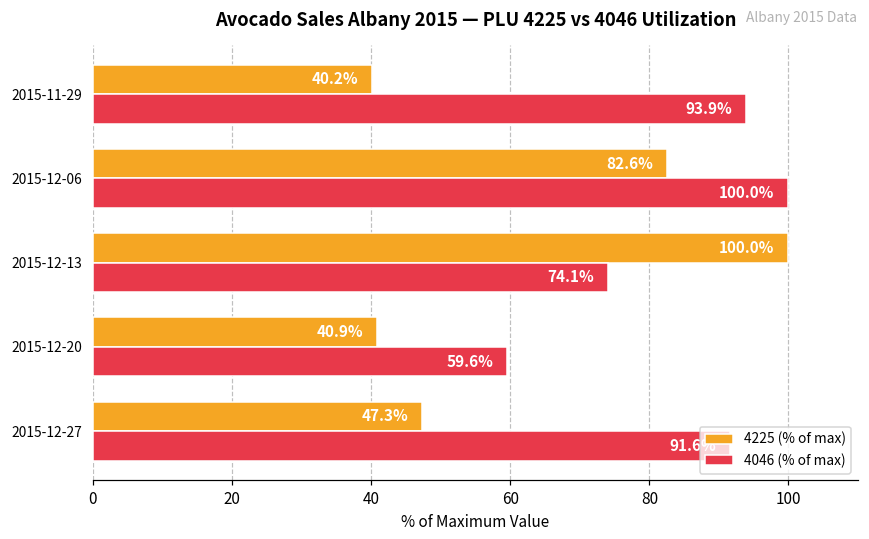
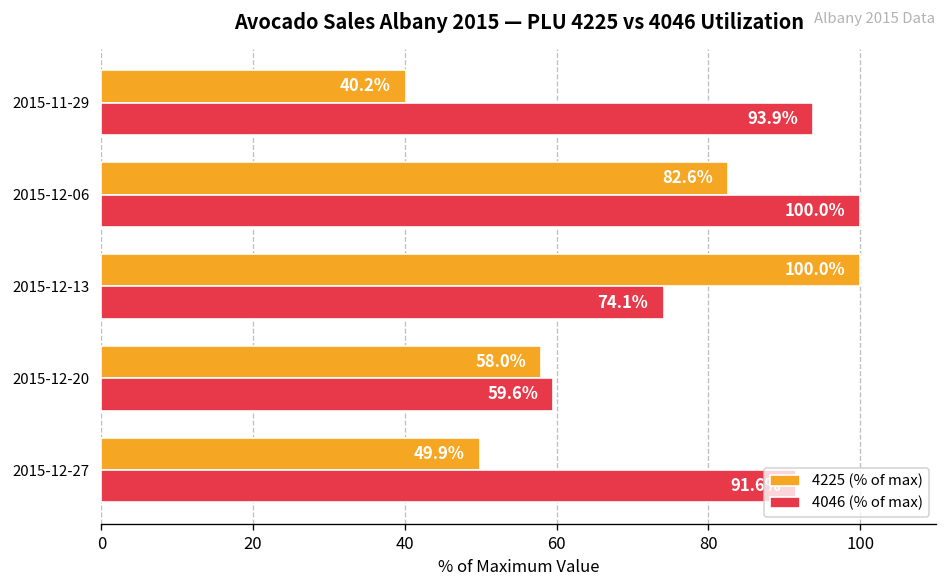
  {
    "4225 (% of max)": {
      "2015-11-29": "40.2%",
      "2015-12-06": "82.6%",
      "2015-12-13": "100.0%",
-     "2015-12-20": "40.9%",
-     "2015-12-27": "47.3%"
+     "2015-12-20": "58.0%",
+     "2015-12-27": "49.9%"
    },
    "4046 (% of max)": {
      "2015-11-29": "93.9%",
      "2015-12-06": "100.0%",
      "2015-12-13": "74.1%",
      "2015-12-20": "59.6%"
    }
  }
